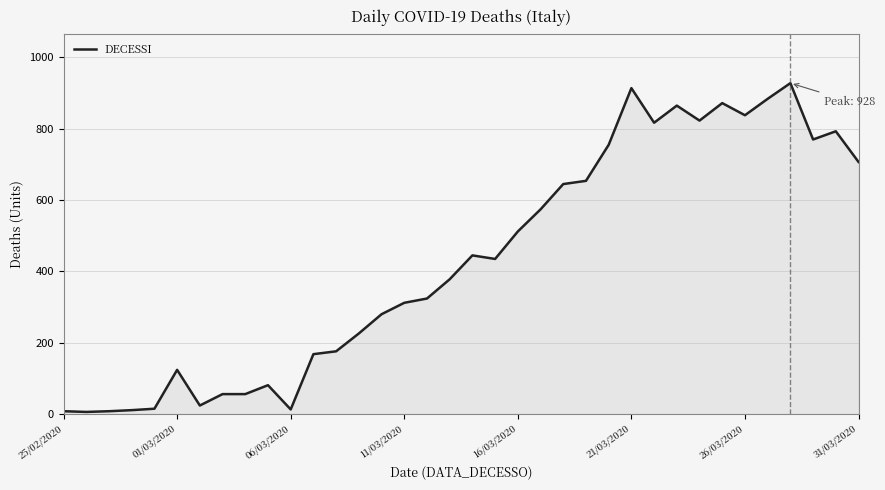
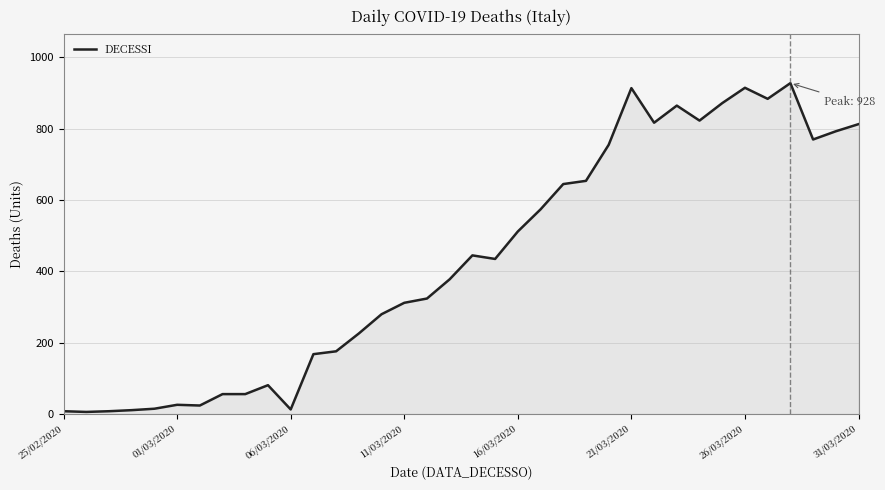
  {
    "25/02/2020": 10,
-   "01/03/2020": 120,
+   "01/03/2020": 30,
    "06/03/2020": 10,
    "11/03/2020": 310,
    "16/03/2020": 510,
    "21/03/2020": 910,
-   "26/03/2020": 840,
-   "31/03/2020": 710
+   "26/03/2020": 920,
+   "31/03/2020": 810
  }
